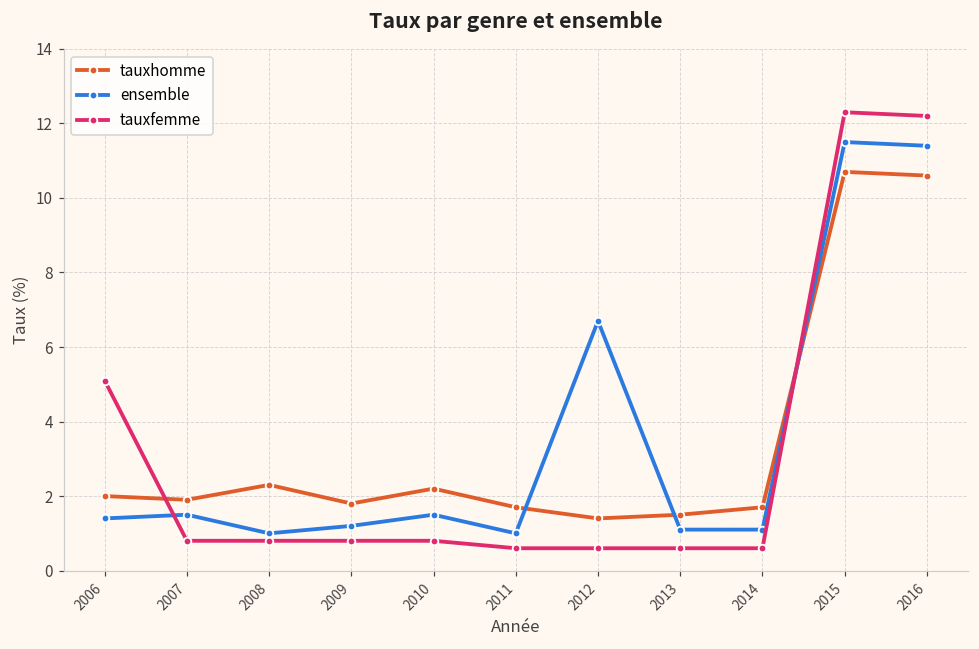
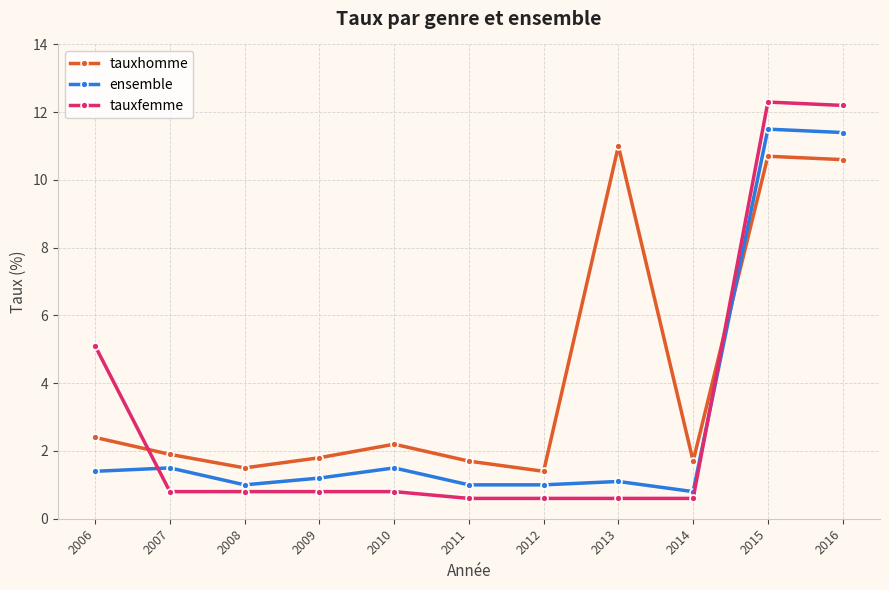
  {
    "tauxhomme": {
-     "2006": 2.0,
+     "2006": 2.4,
      "2007": 1.9,
-     "2008": 2.3,
+     "2008": 1.5,
      "2009": 1.8,
      "2010": 2.2,
      "2011": 1.7,
      "2012": 1.4,
-     "2013": 1.5,
+     "2013": 11.0,
      "2014": 1.7,
      "2015": 10.7,
      "2016": 10.6
    },
    "ensemble": {
      "2006": 1.4,
      "2007": 1.5,
      "2008": 1.0,
      "2009": 1.2,
      "2010": 1.5,
      "2011": 1.0,
-     "2012": 6.7,
+     "2012": 1.0,
      "2013": 1.1,
-     "2014": 1.1,
+     "2014": 0.8,
      "2015": 11.5,
      "2016": 11.4
    },
    "tauxfemme": {
      "2006": 5.1,
      "2007": 0.8,
      "2008": 0.8,
      "2009": 0.8,
      "2010": 0.8,
      "2011": 0.6,
      "2012": 0.6,
      "2013": 0.6,
      "2014": 0.6,
      "2015": 12.3,
      "2016": 12.2
    }
  }
